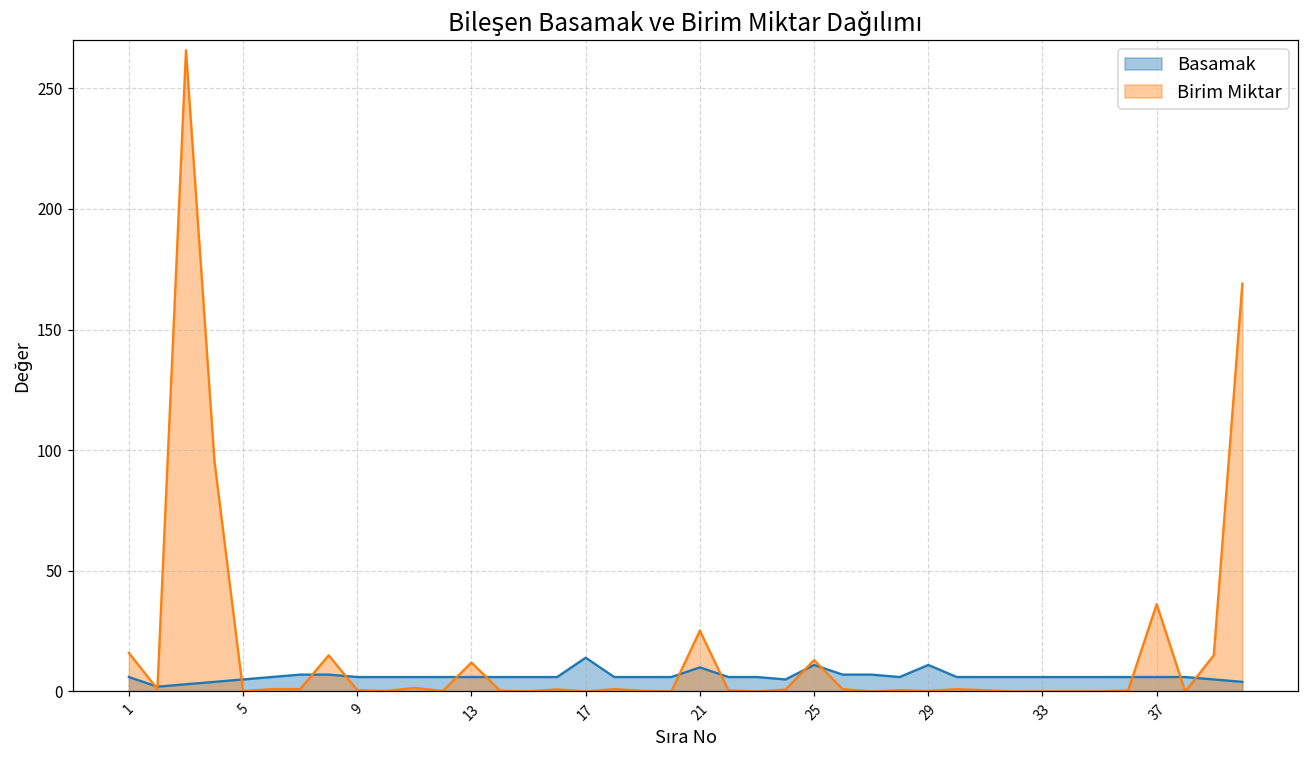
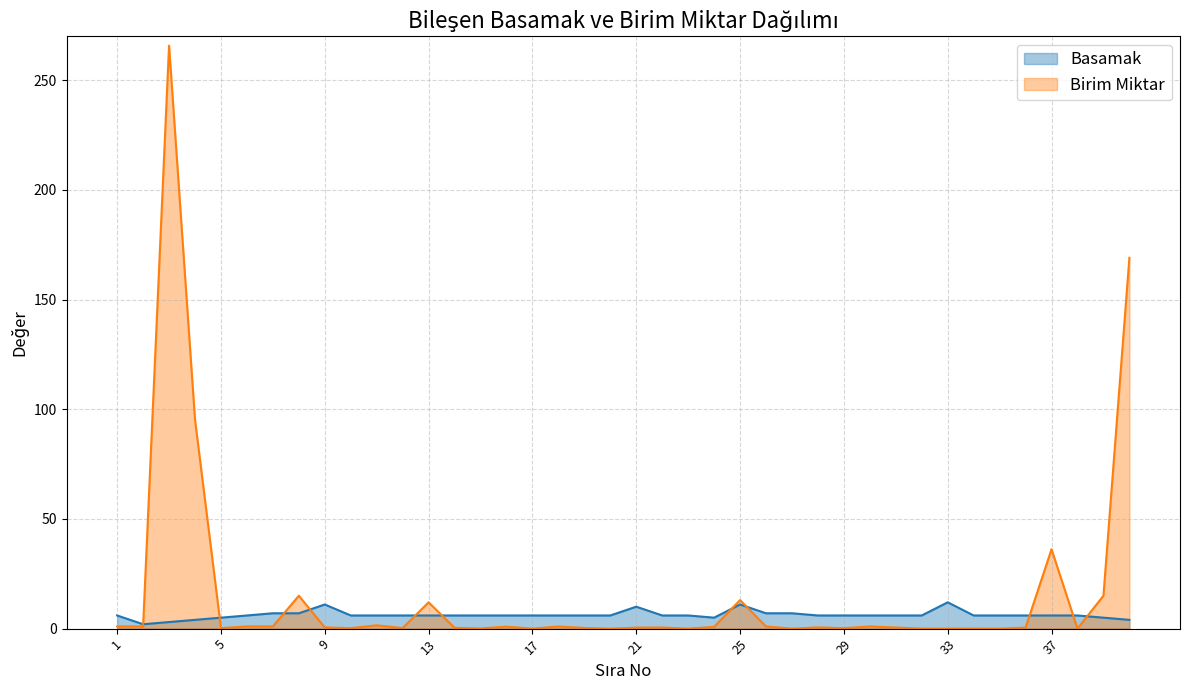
  {
    "Basamak": {
      "1": 6,
      "5": 5,
-     "9": 6,
+     "9": 11,
      "13": 6,
-     "17": 14,
+     "17": 6,
      "21": 10,
      "25": 11,
-     "29": 11,
-     "33": 6,
+     "29": 6,
+     "33": 12,
      "37": 6
    },
    "Birim Miktar": {
-     "1": 16,
+     "1": 1,
      "5": 0,
      "9": 1,
      "13": 12,
      "17": 0,
-     "21": 25,
+     "21": 0,
      "25": 13,
      "29": 0,
      "33": 0,
      "37": 36
    }
  }
